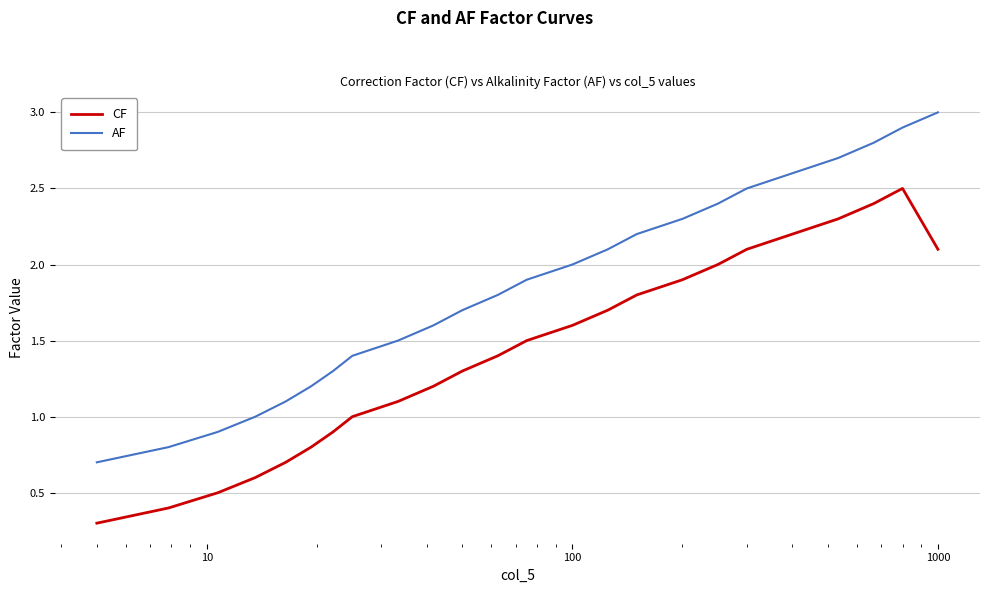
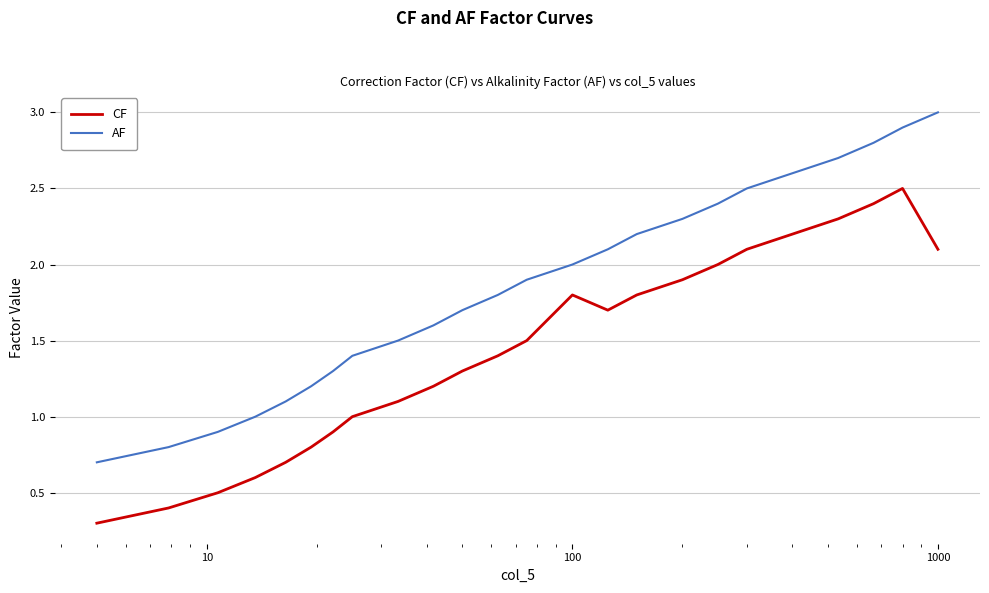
  {
    "CF": {
-     "100": 1.6,
+     "100": 1.8,
      "1000": 2.1
    },
    "AF": {
      "100": 2.0,
      "1000": 3.0
    }
  }
